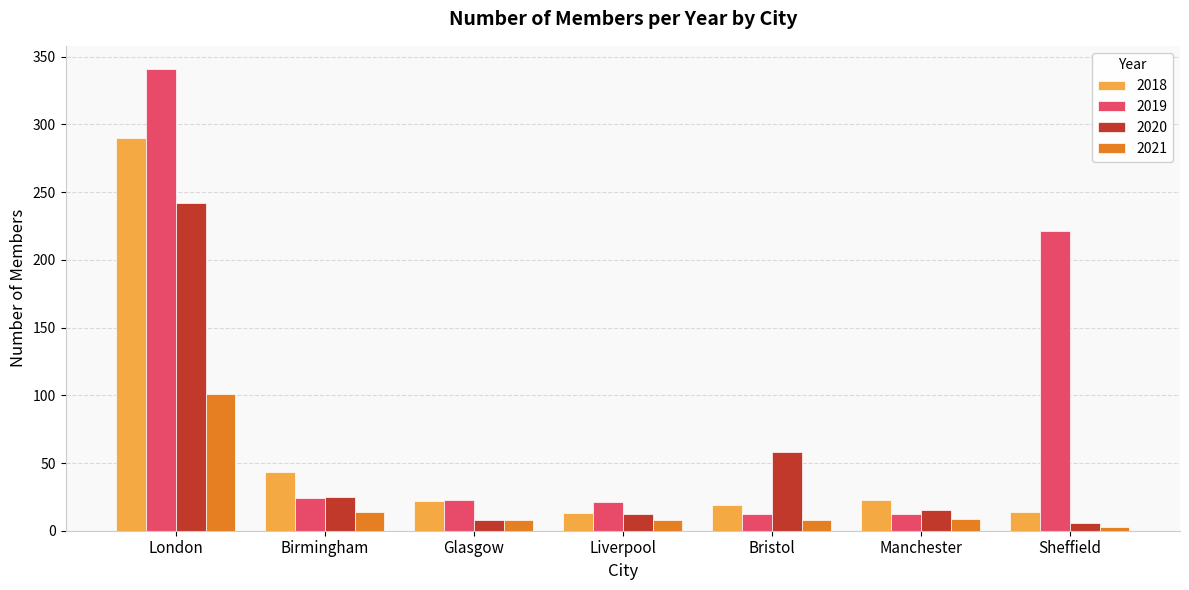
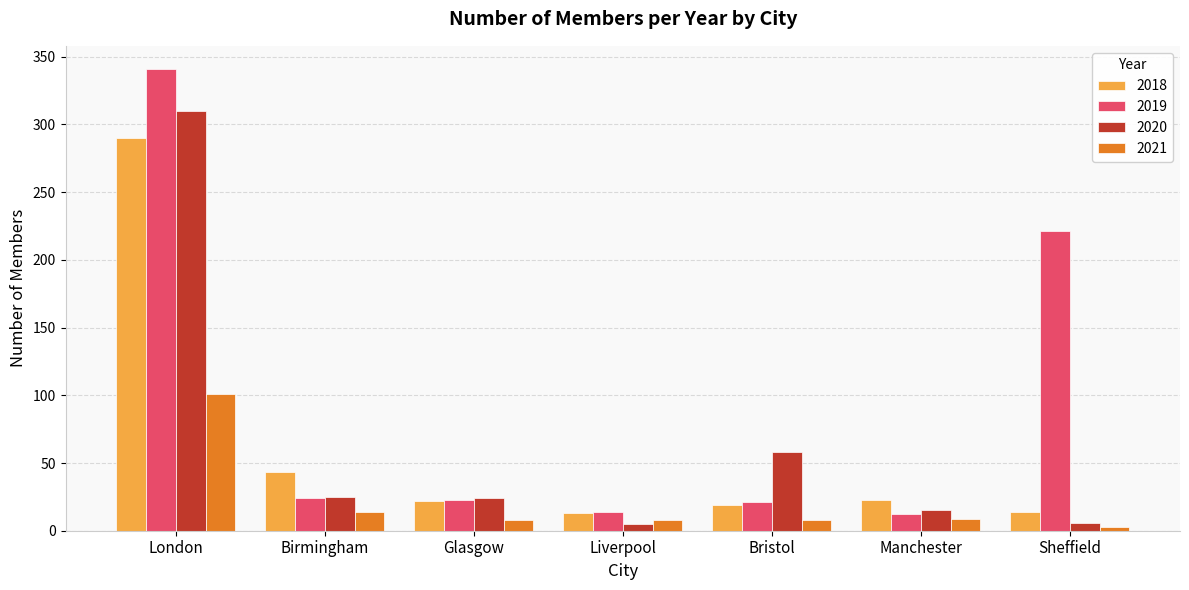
  {
    "2019": {
      "London": 341,
      "Birmingham": 24,
      "Glasgow": 23,
-     "Liverpool": 21,
-     "Bristol": 12,
+     "Liverpool": 14,
+     "Bristol": 21,
      "Manchester": 12,
      "Sheffield": 221
    },
    "2020": {
-     "London": 242,
+     "London": 310,
      "Birmingham": 25,
-     "Glasgow": 8,
-     "Liverpool": 12,
+     "Glasgow": 24,
+     "Liverpool": 5,
      "Bristol": 58,
      "Manchester": 15,
      "Sheffield": 6
    }
  }
